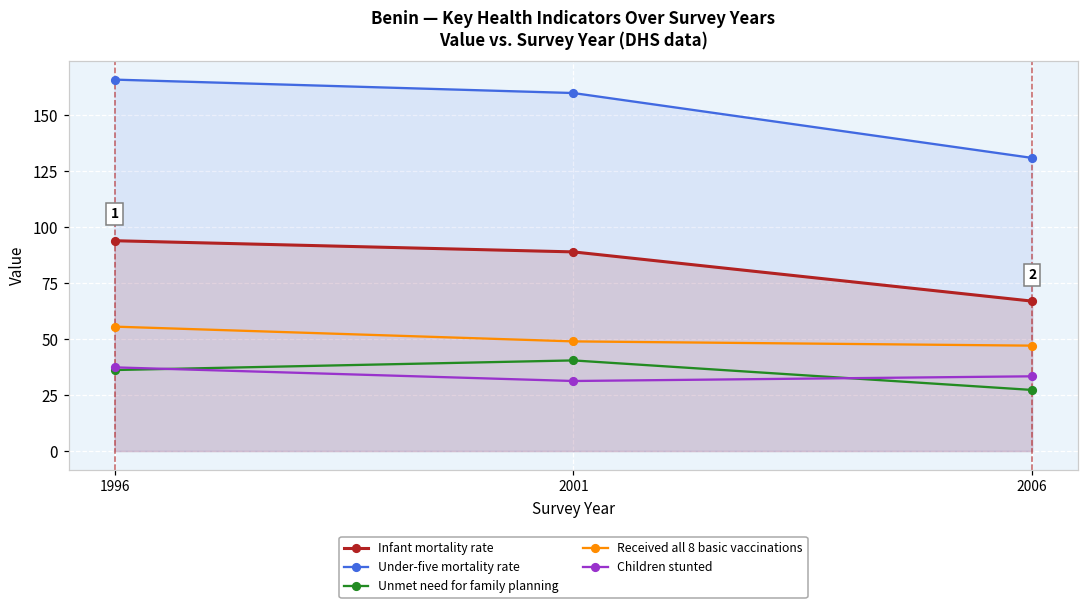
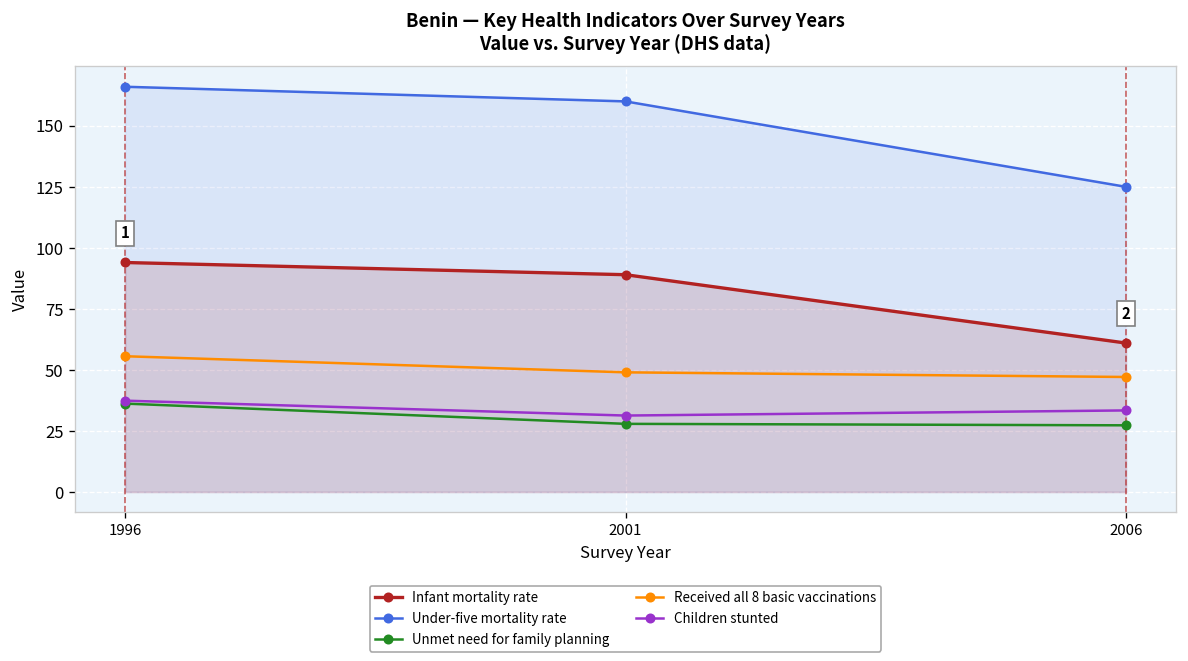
  {
    "Infant mortality rate": {
      "2001": 89,
-     "2006": 67
+     "2006": 61
    },
    "Under-five mortality rate": {
      "1996": 166,
      "2001": 160,
-     "2006": 131
+     "2006": 125
    },
    "Unmet need for family planning": {
-     "2001": 41,
+     "2001": 28,
      "2006": 27
    },
    "Received all 8 basic vaccinations": {
      "1996": 56,
      "2001": 49,
      "2006": 47
    },
    "Children stunted": {
      "2001": 31,
      "2006": 33
    }
  }
